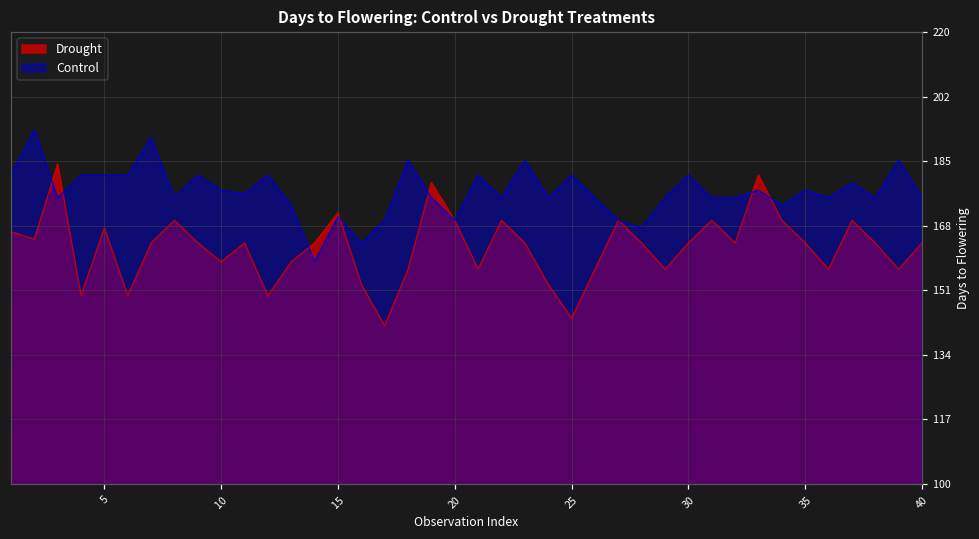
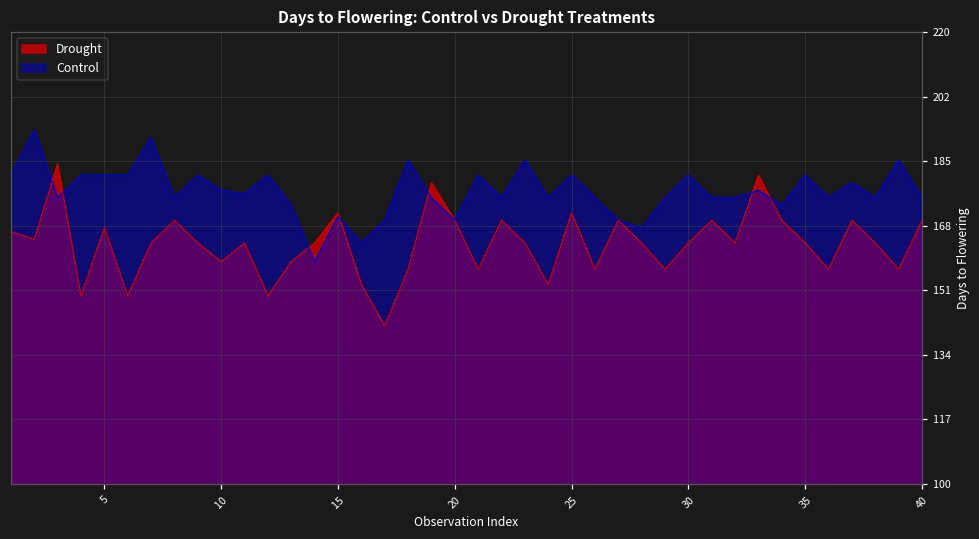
  {
    "Drought": {
      "5": 168,
      "10": 159,
      "15": 172,
-     "25": 144,
+     "25": 172,
      "30": 164,
      "35": 164,
-     "40": 164
+     "40": 170
    },
    "Control": {
      "5": 182,
      "10": 178,
      "15": 171,
      "25": 182,
      "30": 182,
-     "35": 178,
+     "35": 182,
      "40": 176
    }
  }
